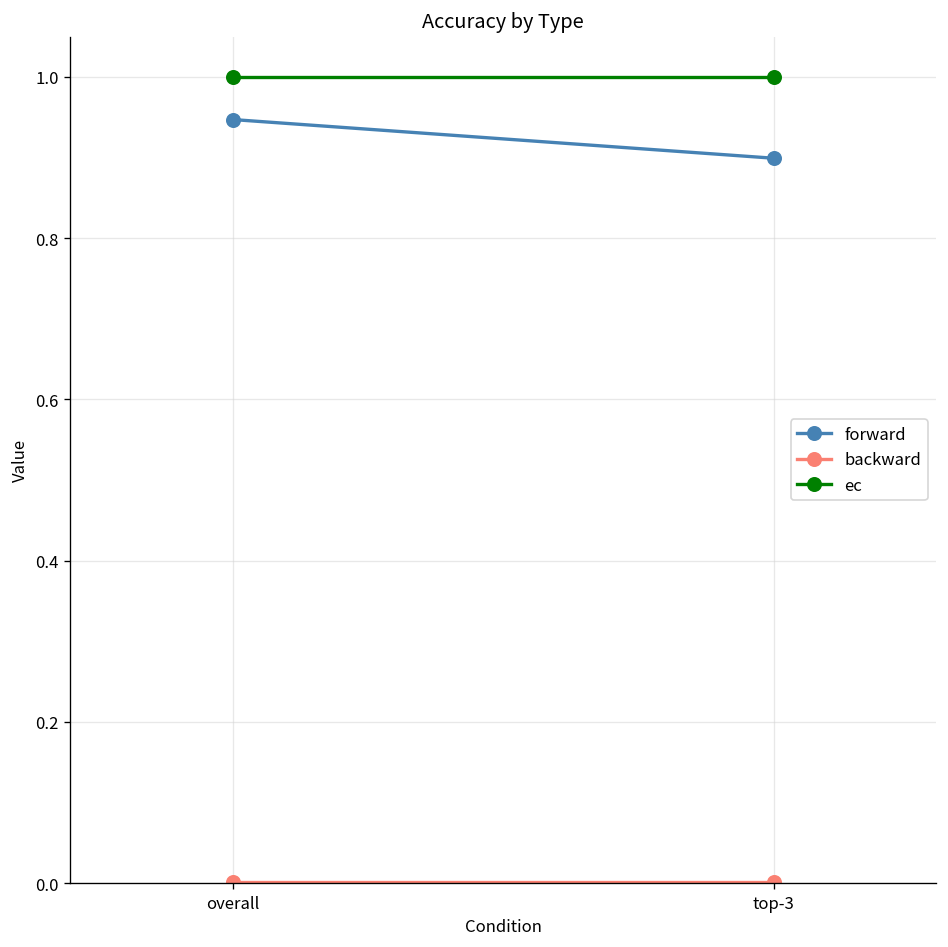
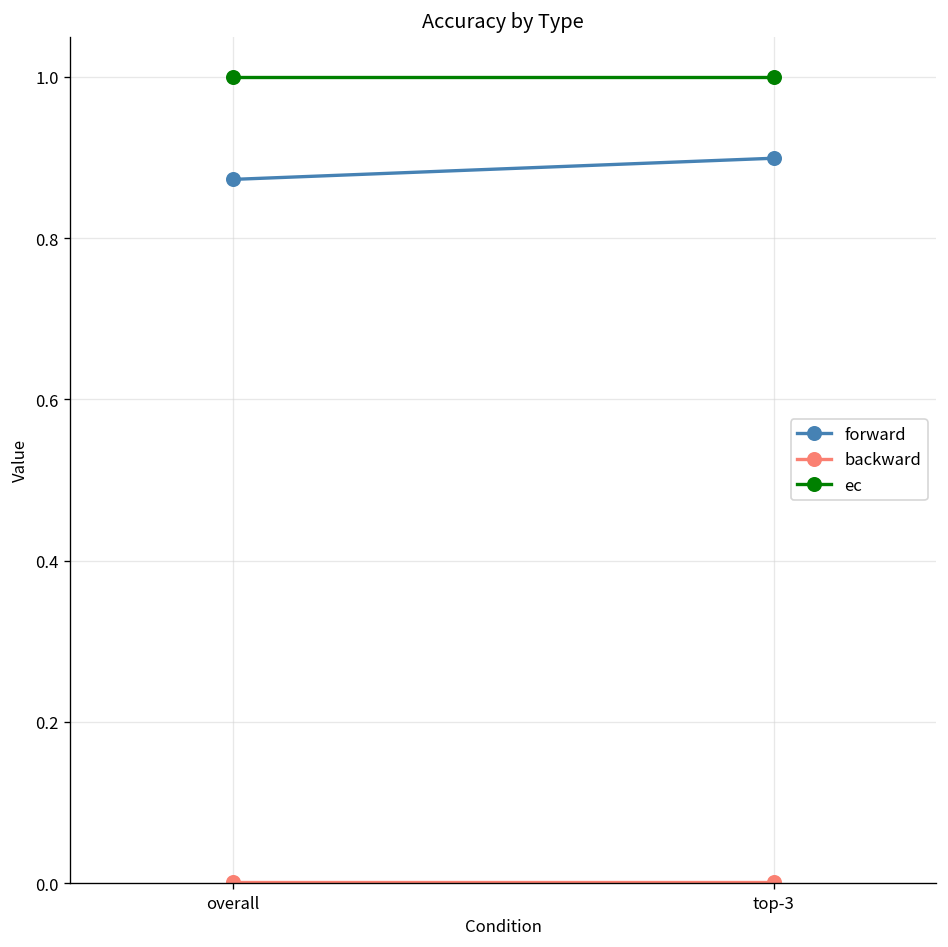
  {
    "forward": {
-     "overall": 0.95,
+     "overall": 0.87,
      "top-3": 0.90
    },
    "backward": {
      "overall": 0.00,
      "top-3": 0.00
    },
    "ec": {
      "overall": 1.00,
      "top-3": 1.00
    }
  }
